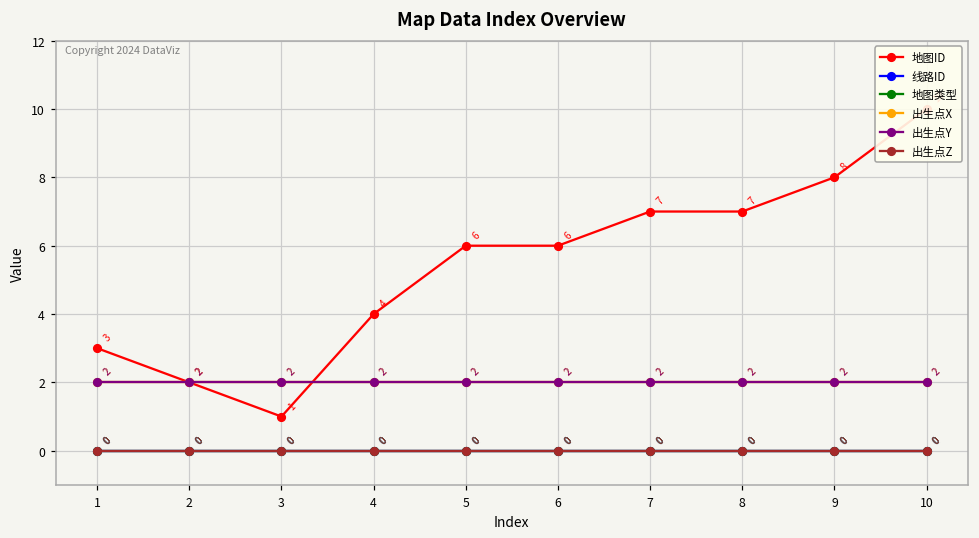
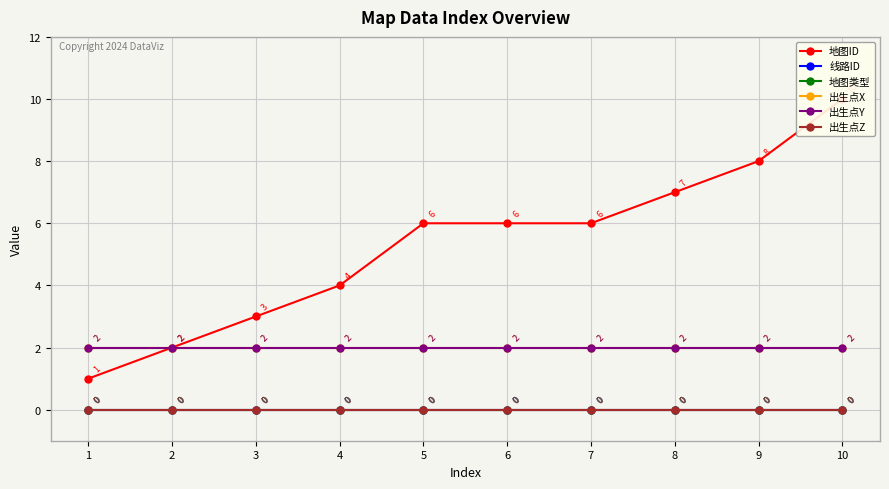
  {
    "地图ID": {
-     "1": 3,
-     "3": 1,
+     "1": 1,
+     "3": 3,
      "4": 4,
      "5": 6,
      "6": 6,
-     "7": 7,
+     "7": 6,
      "8": 7,
      "9": 8
    }
  }
